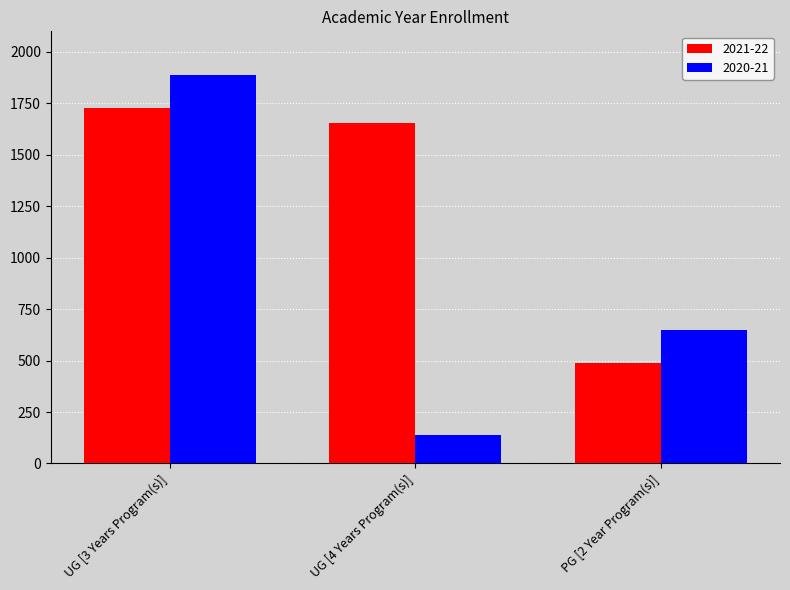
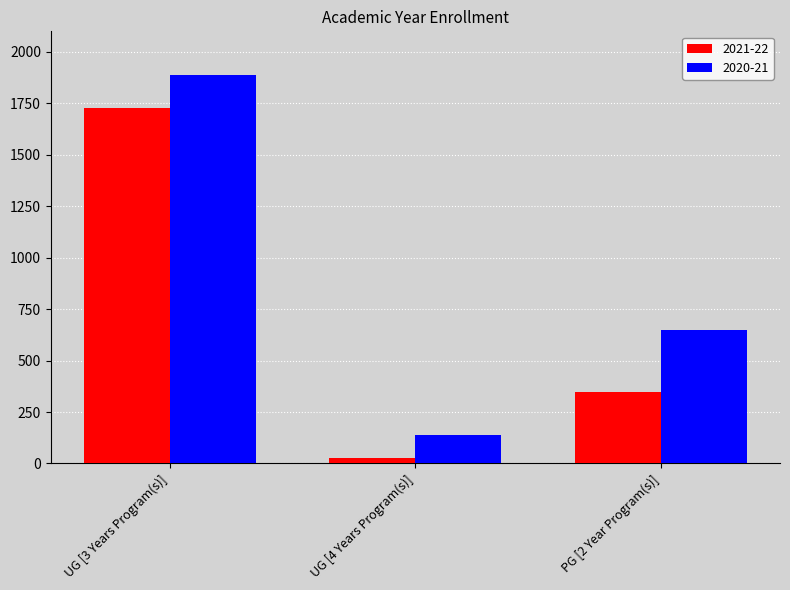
  {
    "2021-22": {
      "UG [3 Years Program(s)]": 1730,
-     "UG [4 Years Program(s)]": 1660,
-     "PG [2 Year Program(s)]": 490
+     "UG [4 Years Program(s)]": 30,
+     "PG [2 Year Program(s)]": 350
    },
    "2020-21": {
      "UG [3 Years Program(s)]": 1890,
      "UG [4 Years Program(s)]": 140,
      "PG [2 Year Program(s)]": 650
    }
  }
